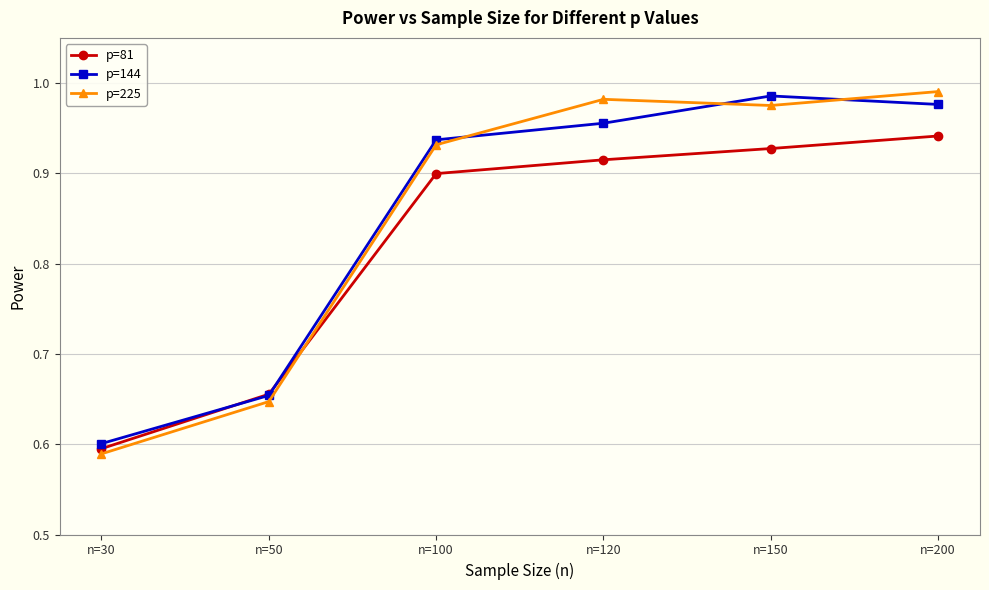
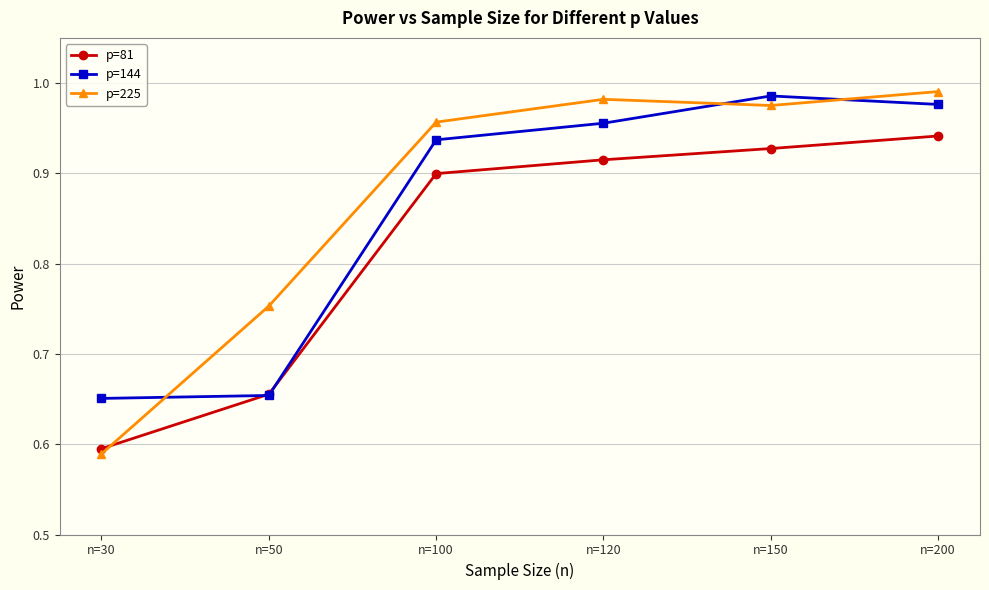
  {
    "p=81": {
      "n=30": 0.60,
      "n=100": 0.90,
      "n=120": 0.92,
      "n=150": 0.93,
      "n=200": 0.94
    },
    "p=144": {
-     "n=30": 0.60,
+     "n=30": 0.65,
      "n=100": 0.94,
      "n=120": 0.96,
      "n=150": 0.99,
      "n=200": 0.98
    },
    "p=225": {
      "n=30": 0.59,
-     "n=50": 0.65,
-     "n=100": 0.93,
+     "n=50": 0.75,
+     "n=100": 0.96,
      "n=120": 0.98,
      "n=150": 0.98,
      "n=200": 0.99
    }
  }
